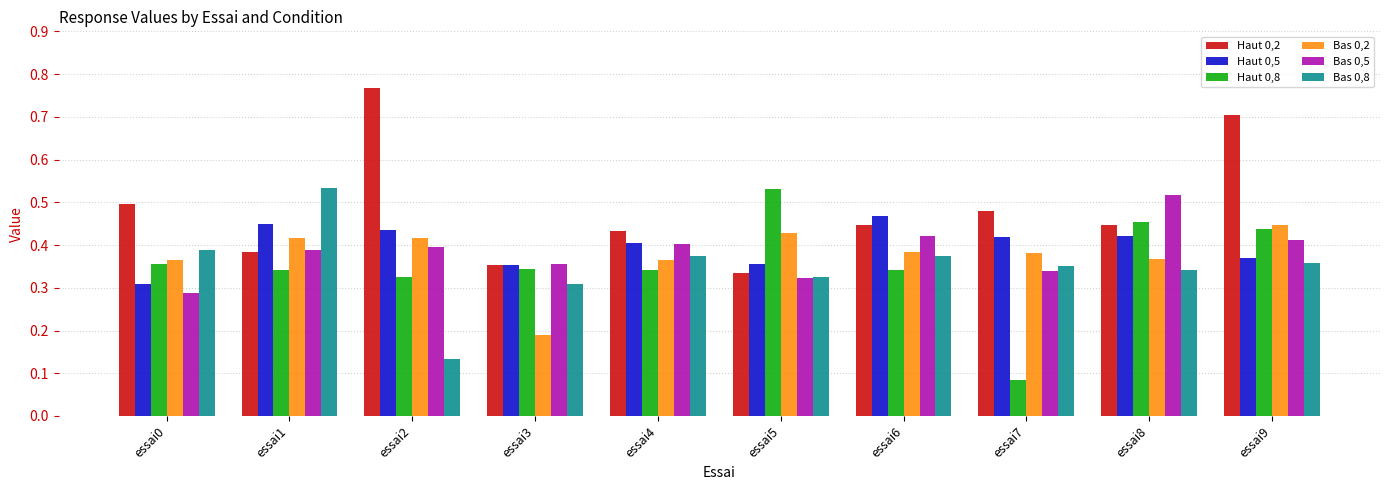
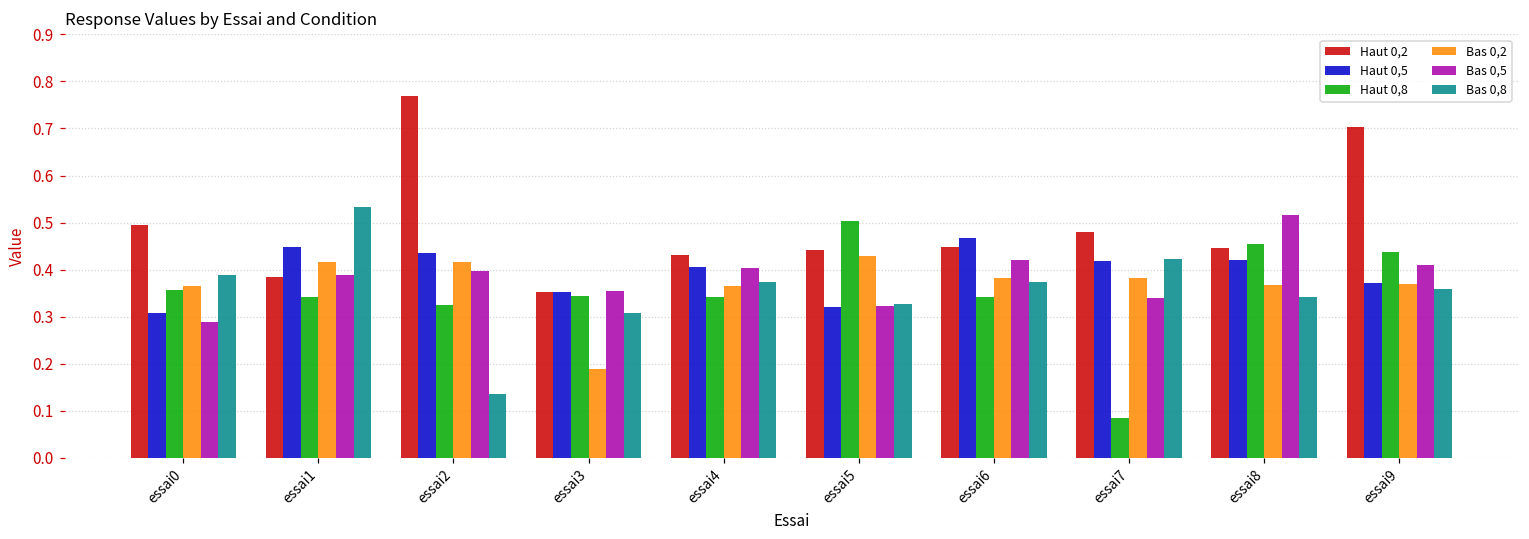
  {
    "Haut 0,2": {
      "essai0": 0.50,
      "essai1": 0.38,
      "essai2": 0.77,
      "essai3": 0.35,
      "essai4": 0.43,
-     "essai5": 0.34,
+     "essai5": 0.44,
      "essai6": 0.45,
      "essai7": 0.48,
      "essai8": 0.45,
      "essai9": 0.70
    },
    "Haut 0,5": {
      "essai0": 0.31,
      "essai1": 0.45,
      "essai2": 0.44,
      "essai3": 0.35,
      "essai4": 0.40,
-     "essai5": 0.36,
+     "essai5": 0.32,
      "essai6": 0.47,
      "essai7": 0.42,
      "essai8": 0.42,
      "essai9": 0.37
    },
    "Haut 0,8": {
      "essai0": 0.36,
      "essai1": 0.34,
      "essai2": 0.32,
      "essai3": 0.34,
      "essai4": 0.34,
-     "essai5": 0.53,
+     "essai5": 0.50,
      "essai6": 0.34,
      "essai7": 0.09,
      "essai8": 0.45,
      "essai9": 0.44
    },
    "Bas 0,2": {
      "essai0": 0.36,
      "essai1": 0.42,
      "essai2": 0.42,
      "essai3": 0.19,
      "essai4": 0.37,
      "essai5": 0.43,
      "essai6": 0.38,
      "essai7": 0.38,
      "essai8": 0.37,
-     "essai9": 0.45
+     "essai9": 0.37
    },
    "Bas 0,5": {
      "essai0": 0.29,
      "essai1": 0.39,
      "essai2": 0.40,
      "essai3": 0.35,
      "essai4": 0.40,
      "essai5": 0.32,
      "essai6": 0.42,
      "essai7": 0.34,
      "essai8": 0.52,
      "essai9": 0.41
    },
    "Bas 0,8": {
      "essai0": 0.39,
      "essai1": 0.53,
      "essai2": 0.13,
      "essai3": 0.31,
      "essai4": 0.37,
      "essai5": 0.33,
      "essai6": 0.37,
-     "essai7": 0.35,
+     "essai7": 0.42,
      "essai8": 0.34,
      "essai9": 0.36
    }
  }
